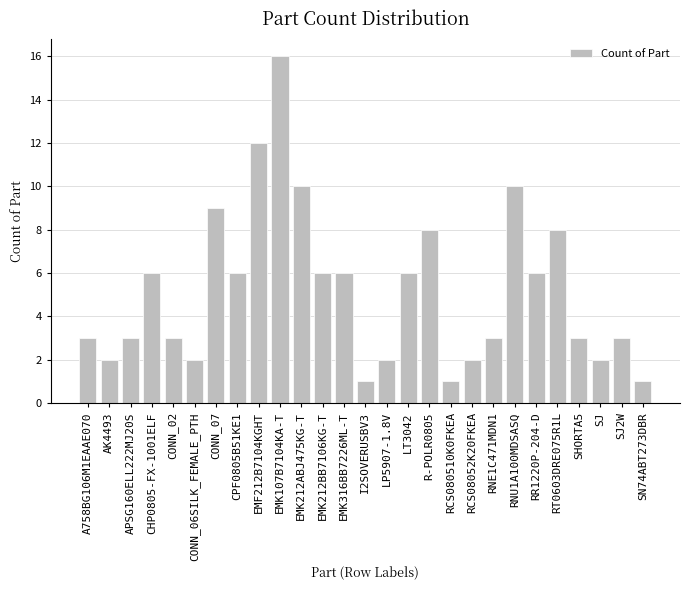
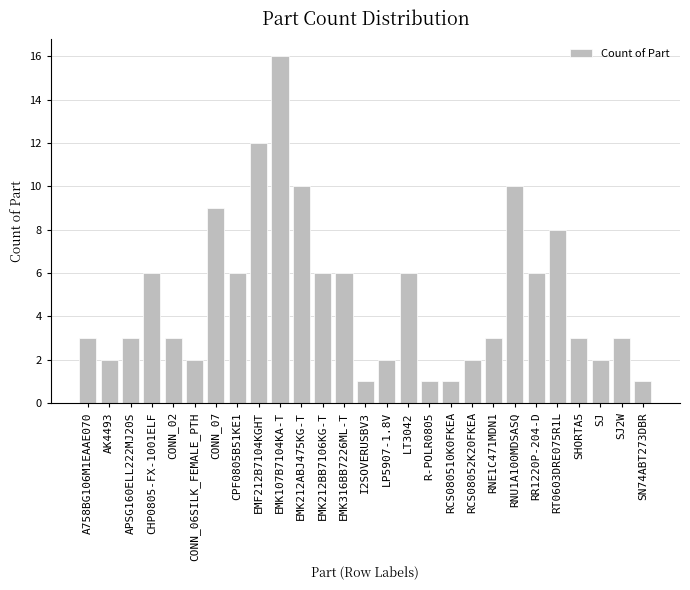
  {
    "A758BG106M1EAAE070": 3,
    "AK4493": 2,
    "APSG160ELL222MJ20S": 3,
    "CHP0805-FX-1001ELF": 6,
    "CONN_02": 3,
    "CONN_06SILK_FEMALE_PTH": 2,
    "CONN_07": 9,
    "CPF0805B51KE1": 6,
    "EMF212B7104KGHT": 12,
    "EMK107B7104KA-T": 16,
    "EMK212ABJ475KG-T": 10,
    "EMK212BB7106KG-T": 6,
    "EMK316BB7226ML-T": 6,
    "I2SOVERUSBV3": 1,
    "LP5907-1.8V": 2,
    "LT3042": 6,
-   "R-POLR0805": 8,
+   "R-POLR0805": 1,
    "RCS080510K0FKEA": 1,
    "RCS08052K20FKEA": 2,
    "RNE1C471MDN1": 3,
    "RNU1A100MDSASQ": 10,
    "RR1220P-204-D": 6,
    "RT0603DRE075R1L": 8,
    "SHORTA5": 3,
    "SJ": 2,
    "SJ2W": 3,
    "SN74ABT273DBR": 1
  }
